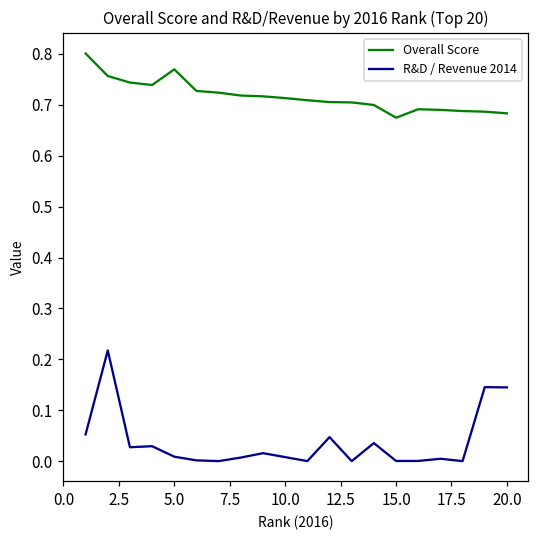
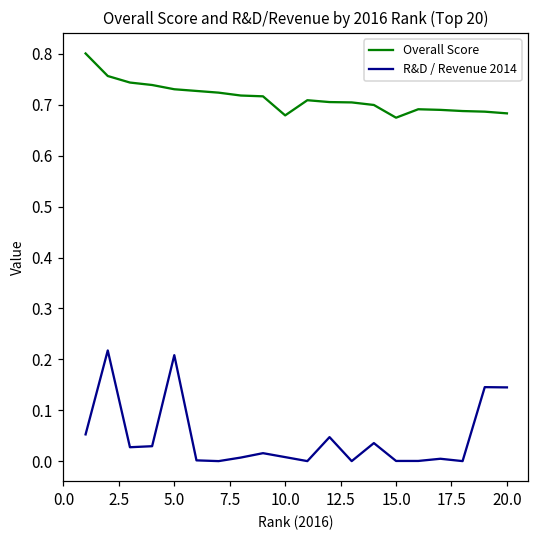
  {
    "Overall Score": {
-     "5.0": 0.77,
-     "10.0": 0.71,
+     "5.0": 0.73,
+     "10.0": 0.68,
      "15.0": 0.67,
      "20.0": 0.68
    },
    "R&D / Revenue 2014": {
-     "5.0": 0.01,
+     "5.0": 0.21,
      "10.0": 0.01,
      "15.0": 0.00,
      "20.0": 0.14
    }
  }
